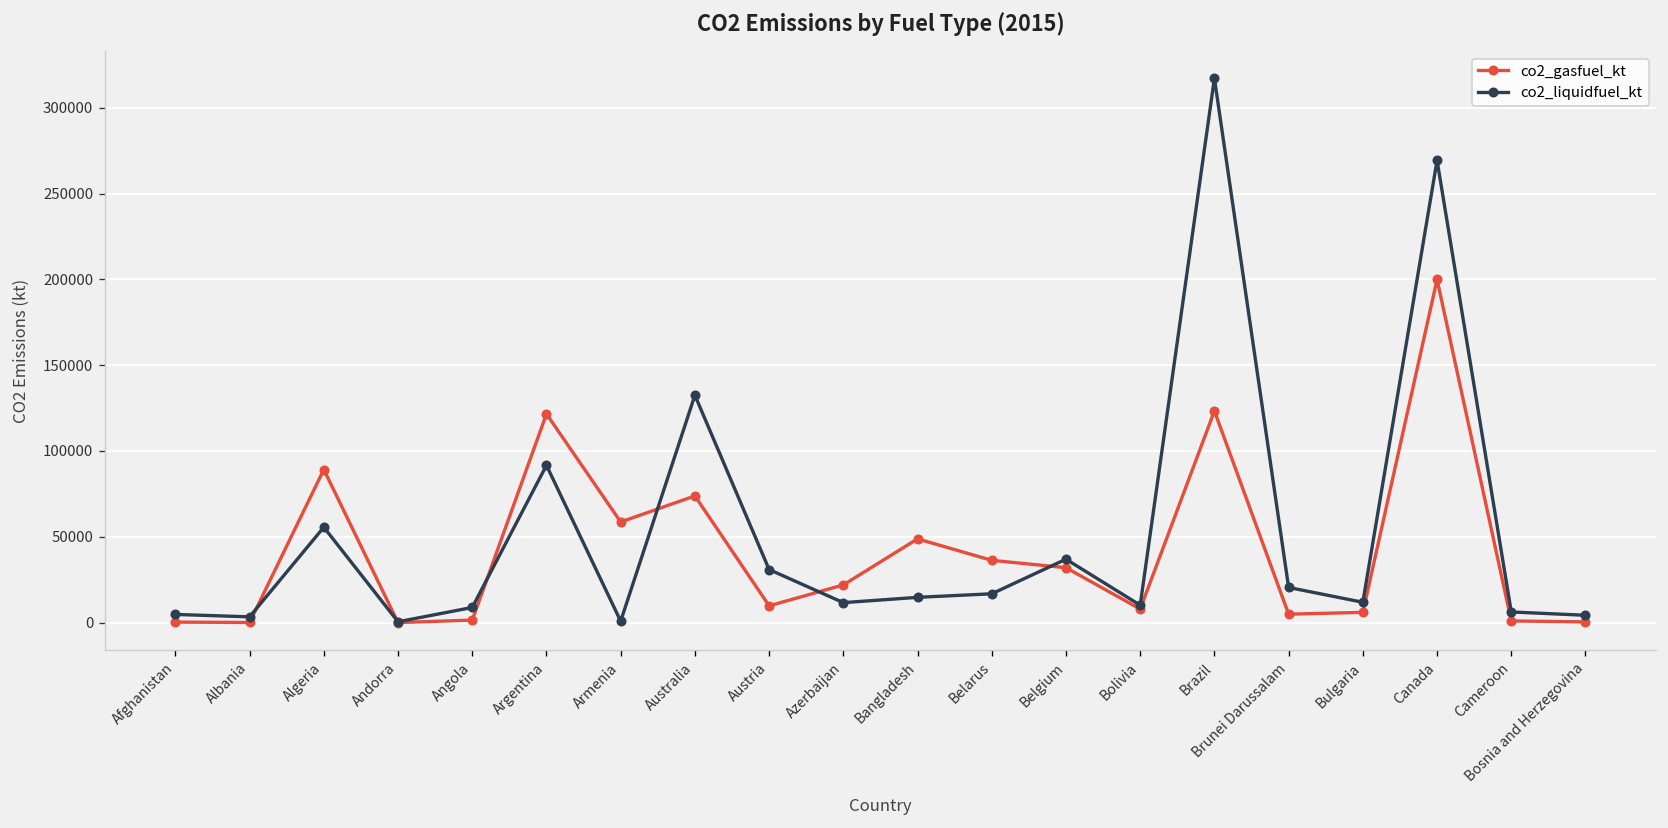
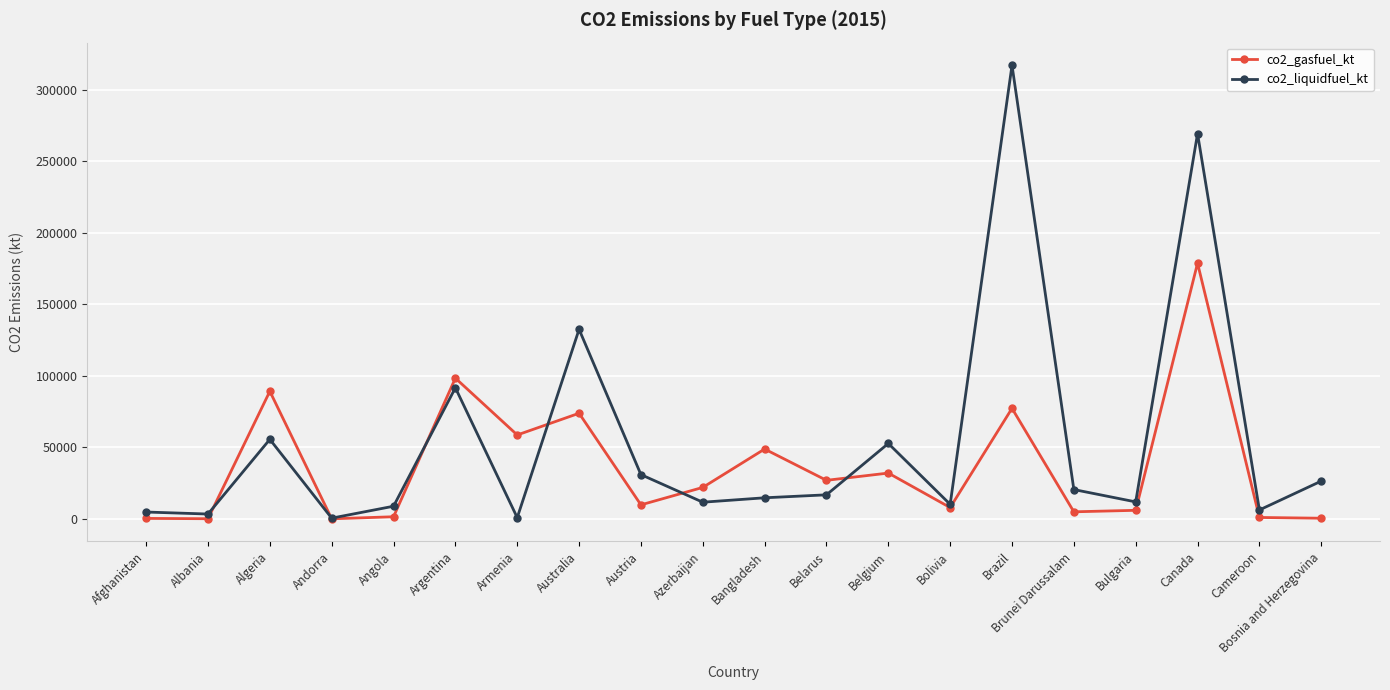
  {
    "co2_gasfuel_kt": {
      "Afghanistan": 0,
      "Albania": 0,
      "Algeria": 89000,
      "Angola": 1000,
-     "Argentina": 122000,
+     "Argentina": 98000,
      "Armenia": 59000,
      "Australia": 74000,
      "Austria": 10000,
      "Azerbaijan": 22000,
      "Bangladesh": 49000,
-     "Belarus": 36000,
+     "Belarus": 27000,
      "Belgium": 32000,
      "Bolivia": 8000,
-     "Brazil": 123000,
+     "Brazil": 77000,
      "Brunei Darussalam": 5000,
      "Bulgaria": 6000,
-     "Canada": 200000,
+     "Canada": 179000,
      "Cameroon": 1000,
      "Bosnia and Herzegovina": 0
    },
    "co2_liquidfuel_kt": {
      "Afghanistan": 5000,
      "Albania": 3000,
      "Algeria": 56000,
      "Angola": 9000,
      "Argentina": 92000,
      "Armenia": 1000,
      "Australia": 132000,
      "Austria": 31000,
      "Azerbaijan": 12000,
      "Bangladesh": 15000,
      "Belarus": 17000,
-     "Belgium": 37000,
+     "Belgium": 53000,
      "Bolivia": 10000,
      "Brazil": 317000,
      "Brunei Darussalam": 20000,
      "Bulgaria": 12000,
      "Canada": 269000,
      "Cameroon": 6000,
-     "Bosnia and Herzegovina": 4000
+     "Bosnia and Herzegovina": 26000
    }
  }
